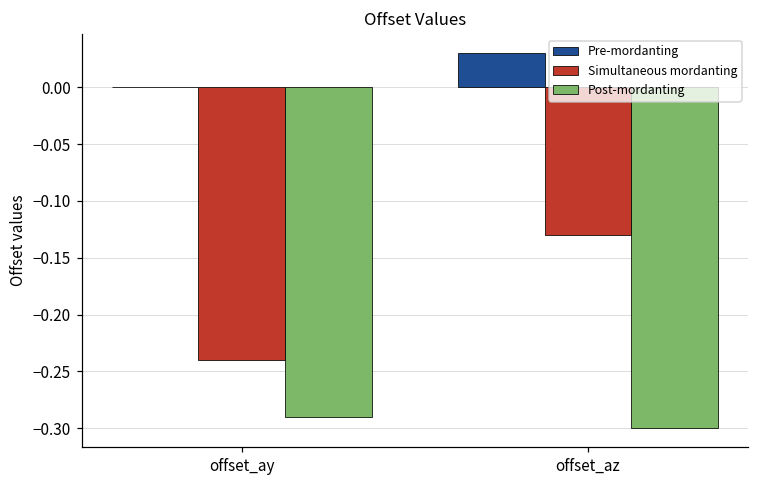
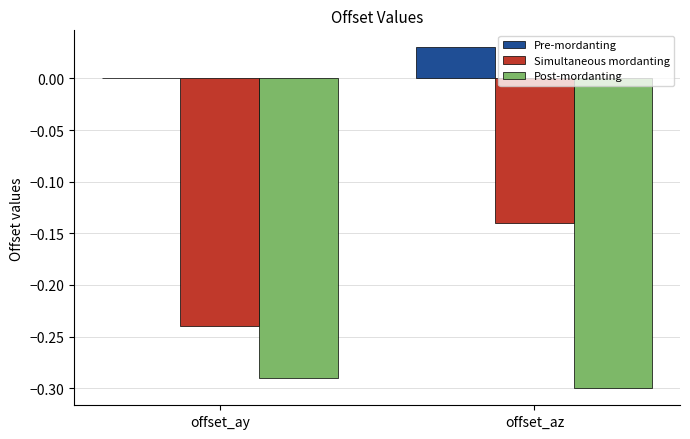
  {
    "Pre-mordanting": {
      "offset_ay": 0.00,
      "offset_az": 0.03
    },
    "Simultaneous mordanting": {
      "offset_ay": -0.24,
-     "offset_az": -0.13
+     "offset_az": -0.14
    },
    "Post-mordanting": {
      "offset_ay": -0.29,
      "offset_az": -0.30
    }
  }
